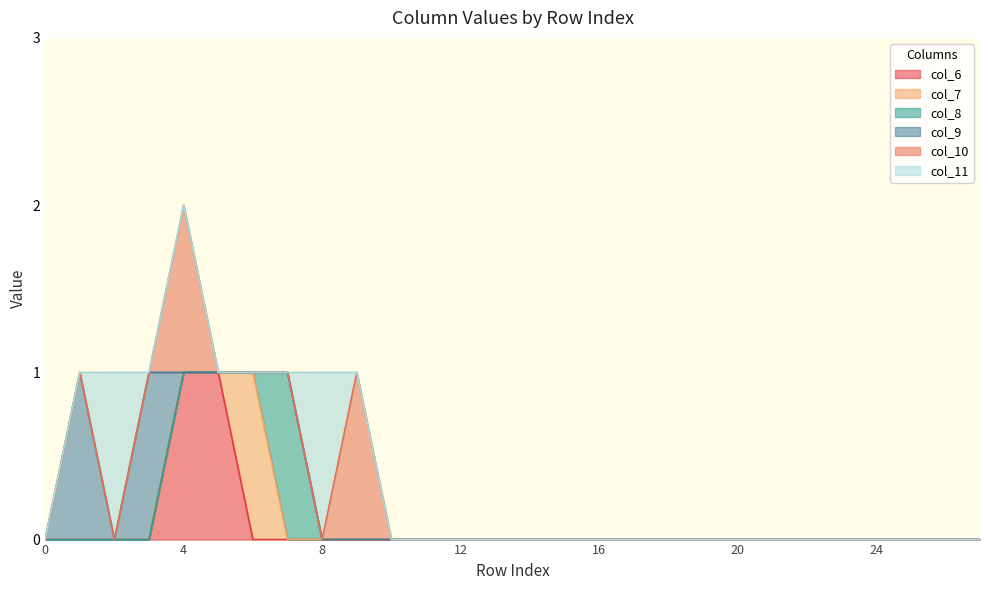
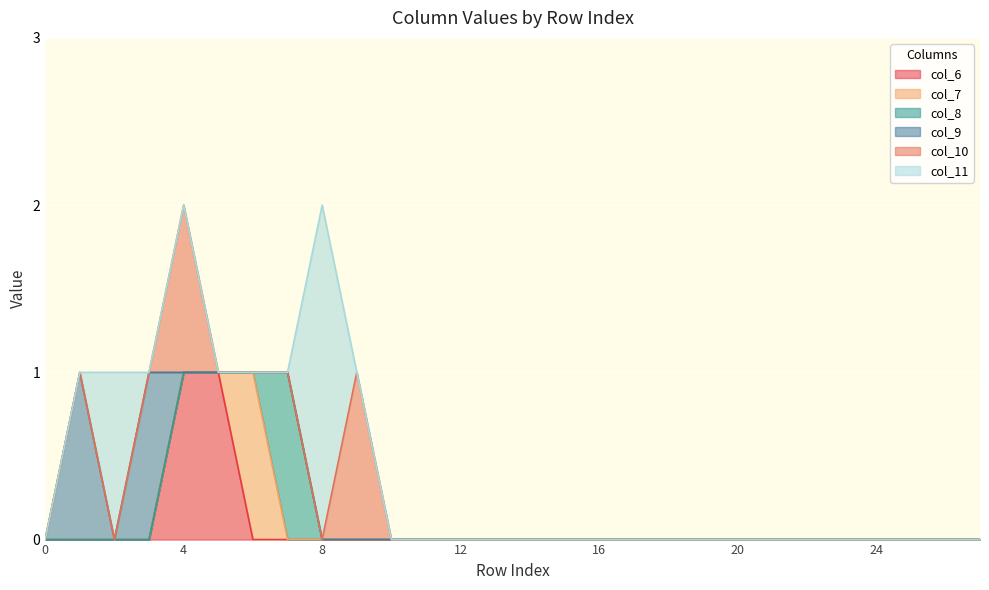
  {
    "col_11": {
-     "8": 1
+     "8": 2
    }
  }
